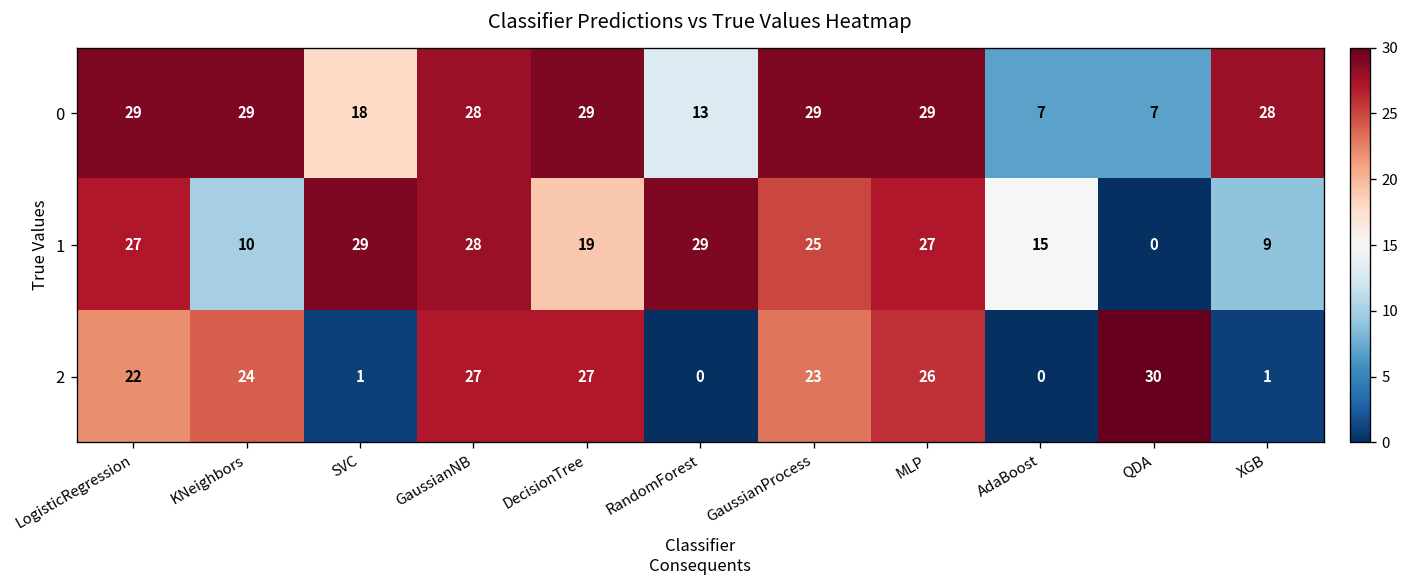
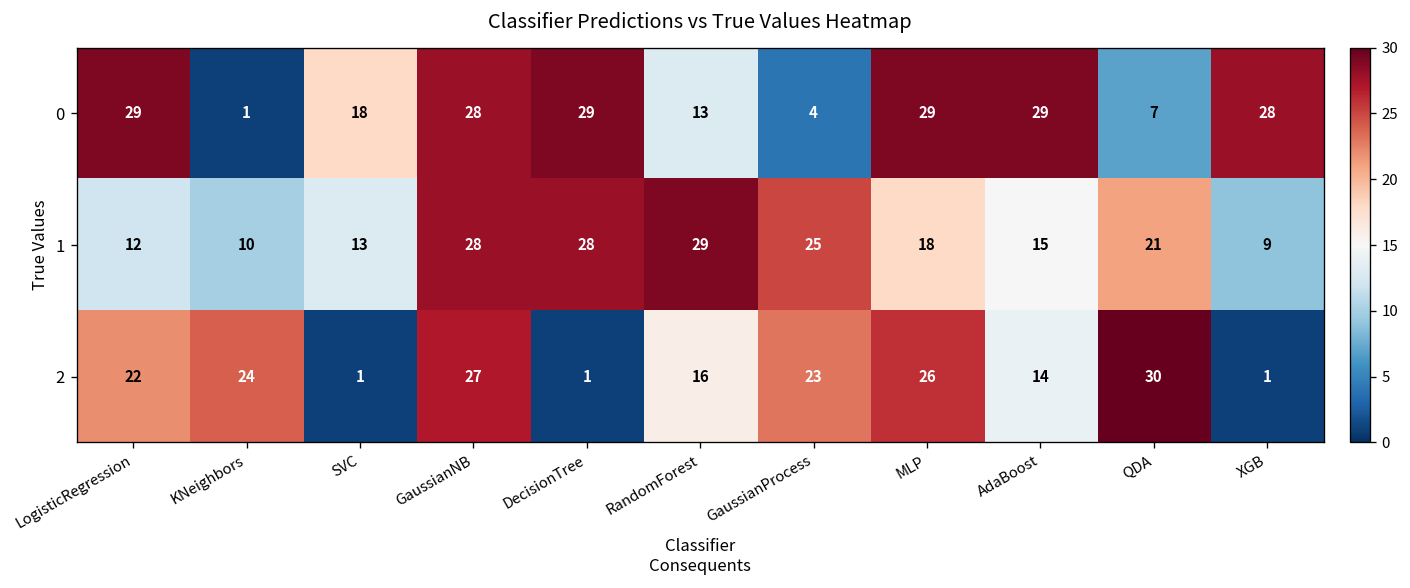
  {
    "0": {
      "LogisticRegression": 29,
-     "KNeighbors": 29,
+     "KNeighbors": 1,
      "SVC": 18,
      "GaussianNB": 28,
      "DecisionTree": 29,
      "RandomForest": 13,
-     "GaussianProcess": 29,
+     "GaussianProcess": 4,
      "MLP": 29,
-     "AdaBoost": 7,
+     "AdaBoost": 29,
      "QDA": 7,
      "XGB": 28
    },
    "1": {
-     "LogisticRegression": 27,
+     "LogisticRegression": 12,
      "KNeighbors": 10,
-     "SVC": 29,
+     "SVC": 13,
      "GaussianNB": 28,
-     "DecisionTree": 19,
+     "DecisionTree": 28,
      "RandomForest": 29,
      "GaussianProcess": 25,
-     "MLP": 27,
+     "MLP": 18,
      "AdaBoost": 15,
-     "QDA": 0,
+     "QDA": 21,
      "XGB": 9
    },
    "2": {
      "LogisticRegression": 22,
      "KNeighbors": 24,
      "SVC": 1,
      "GaussianNB": 27,
-     "DecisionTree": 27,
-     "RandomForest": 0,
+     "DecisionTree": 1,
+     "RandomForest": 16,
      "GaussianProcess": 23,
      "MLP": 26,
-     "AdaBoost": 0,
+     "AdaBoost": 14,
      "QDA": 30,
      "XGB": 1
    }
  }
